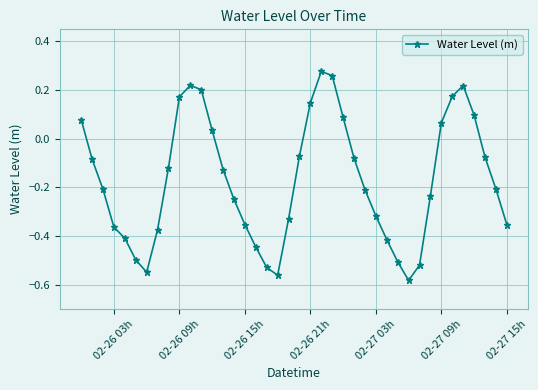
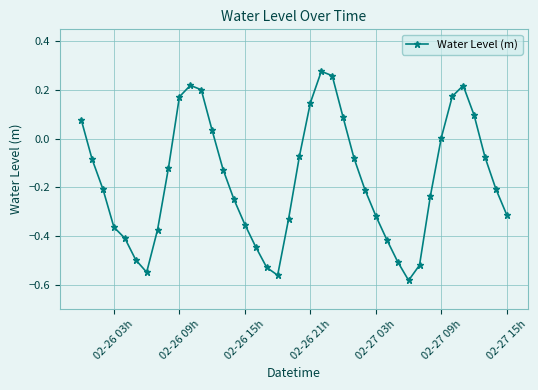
  {
    "02-26 03h": -0.36,
    "02-26 09h": 0.17,
    "02-26 15h": -0.35,
    "02-26 21h": 0.15,
    "02-27 03h": -0.32,
-   "02-27 09h": 0.07,
-   "02-27 15h": -0.35
+   "02-27 09h": 0.01,
+   "02-27 15h": -0.31
  }
